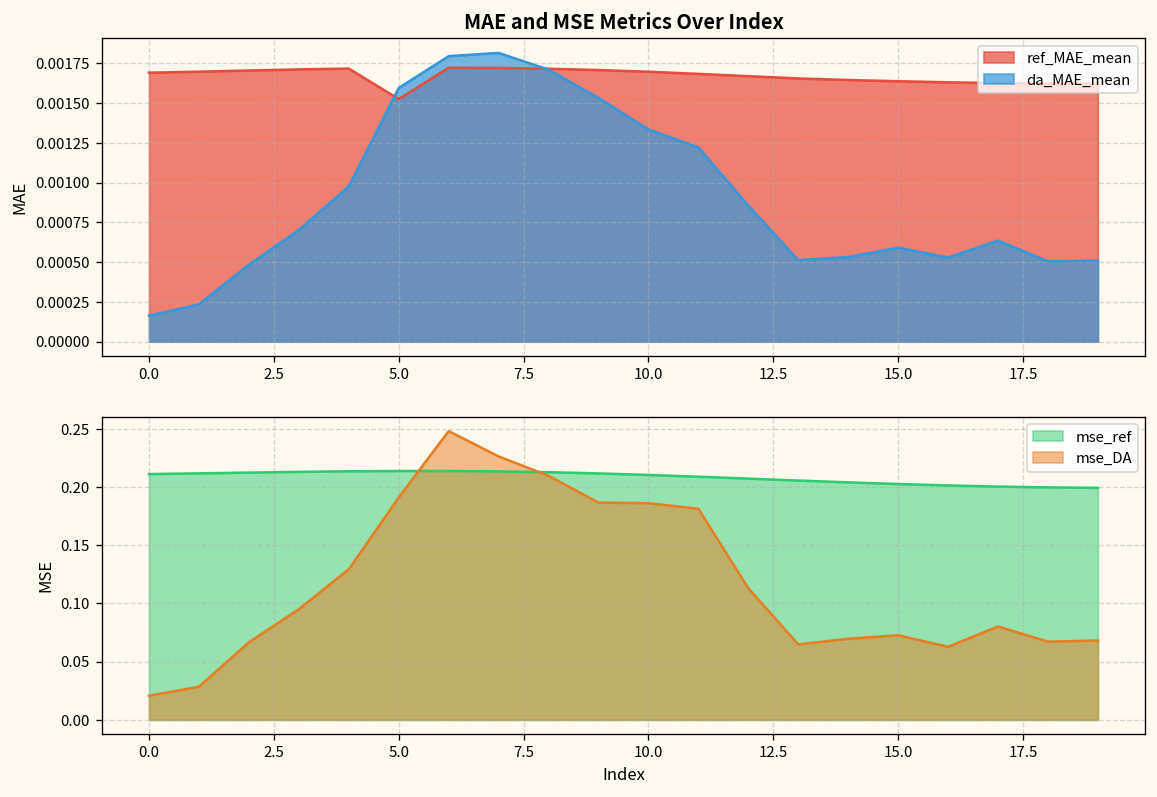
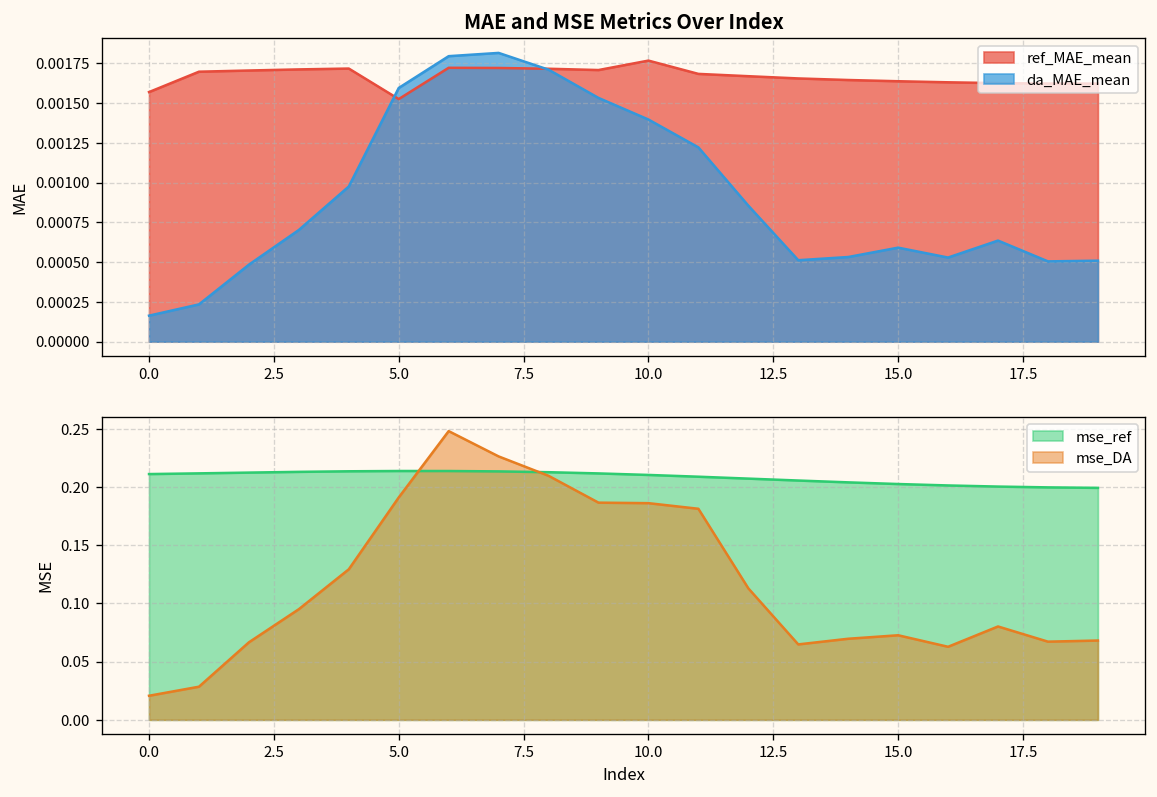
  {
    "MAE and MSE Metrics Over Index": {
      "ref_MAE_mean": {
-       "0.0": 0.00169,
+       "0.0": 0.00157,
        "5.0": 0.00152,
-       "10.0": 0.00170,
+       "10.0": 0.00177,
        "15.0": 0.00164
      },
      "da_MAE_mean": {
        "0.0": 0.00016,
        "5.0": 0.00159,
-       "10.0": 0.00133,
+       "10.0": 0.00140,
        "15.0": 0.00059
      }
    }
  }
